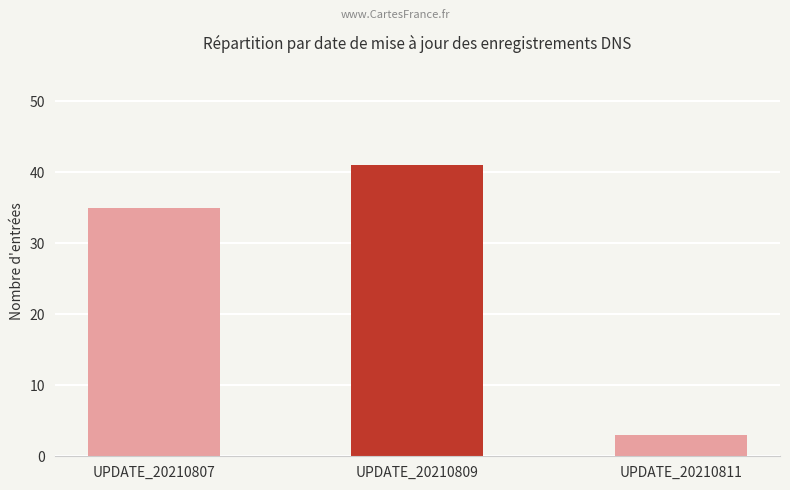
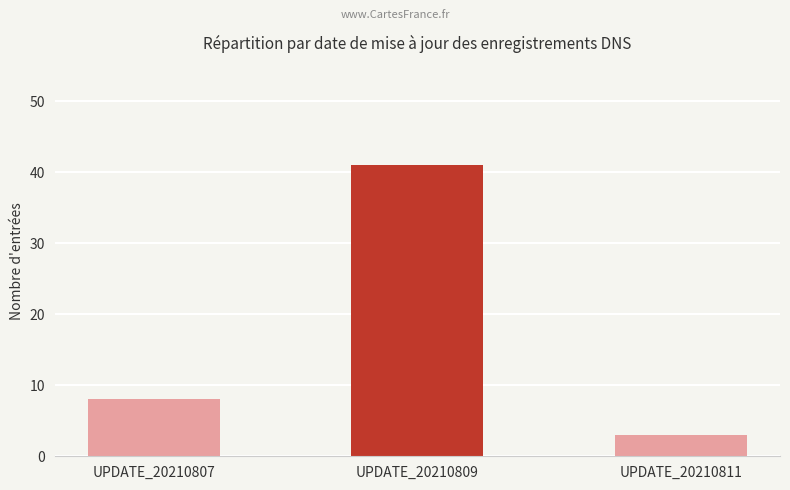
  {
-   "UPDATE_20210807": 35,
+   "UPDATE_20210807": 8,
    "UPDATE_20210809": 41,
    "UPDATE_20210811": 3
  }
